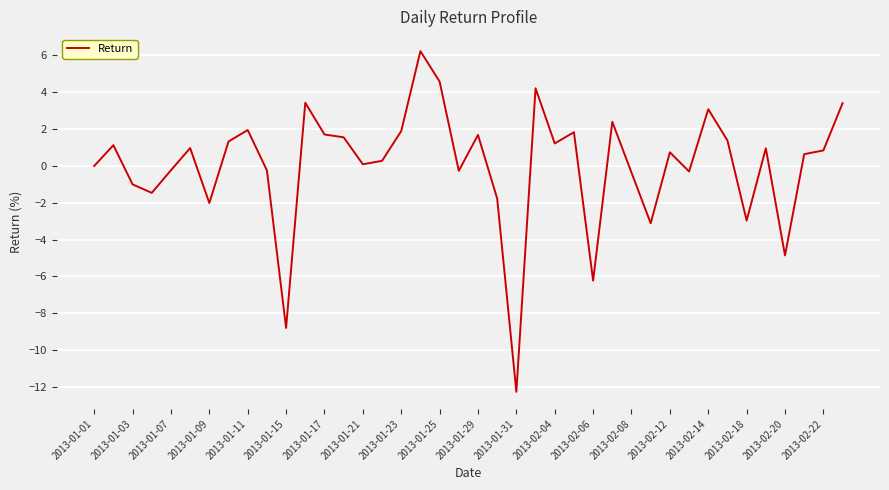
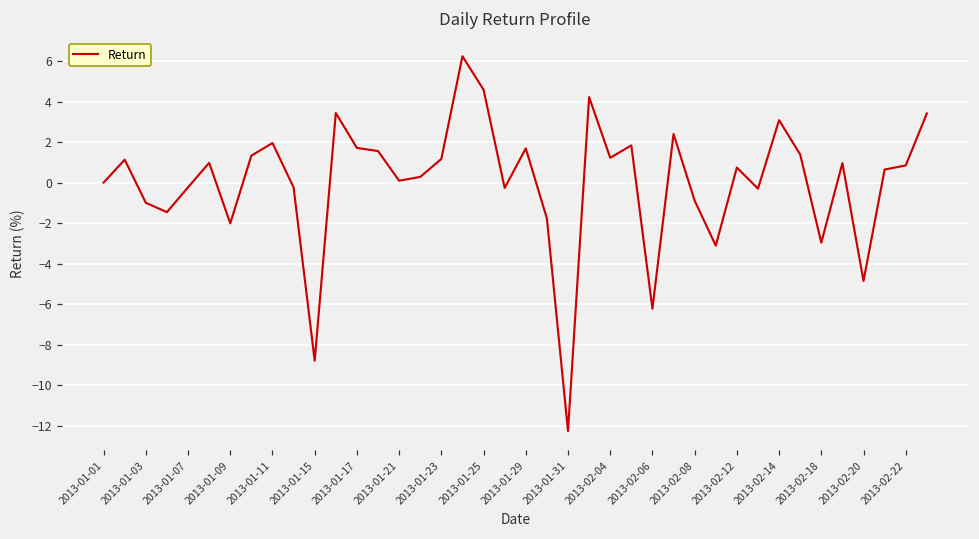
  {
    "2013-01-01": 0.0,
    "2013-01-03": -1.0,
    "2013-01-07": -0.2,
    "2013-01-09": -2.0,
    "2013-01-11": 2.0,
    "2013-01-15": -8.8,
    "2013-01-17": 1.7,
    "2013-01-21": 0.1,
-   "2013-01-23": 1.9,
+   "2013-01-23": 1.2,
    "2013-01-25": 4.6,
    "2013-01-29": 1.7,
    "2013-01-31": -12.3,
    "2013-02-04": 1.2,
    "2013-02-06": -6.2,
-   "2013-02-08": -0.4,
+   "2013-02-08": -0.9,
    "2013-02-12": 0.7,
    "2013-02-14": 3.1,
    "2013-02-18": -3.0,
    "2013-02-20": -4.9,
    "2013-02-22": 0.8
  }
